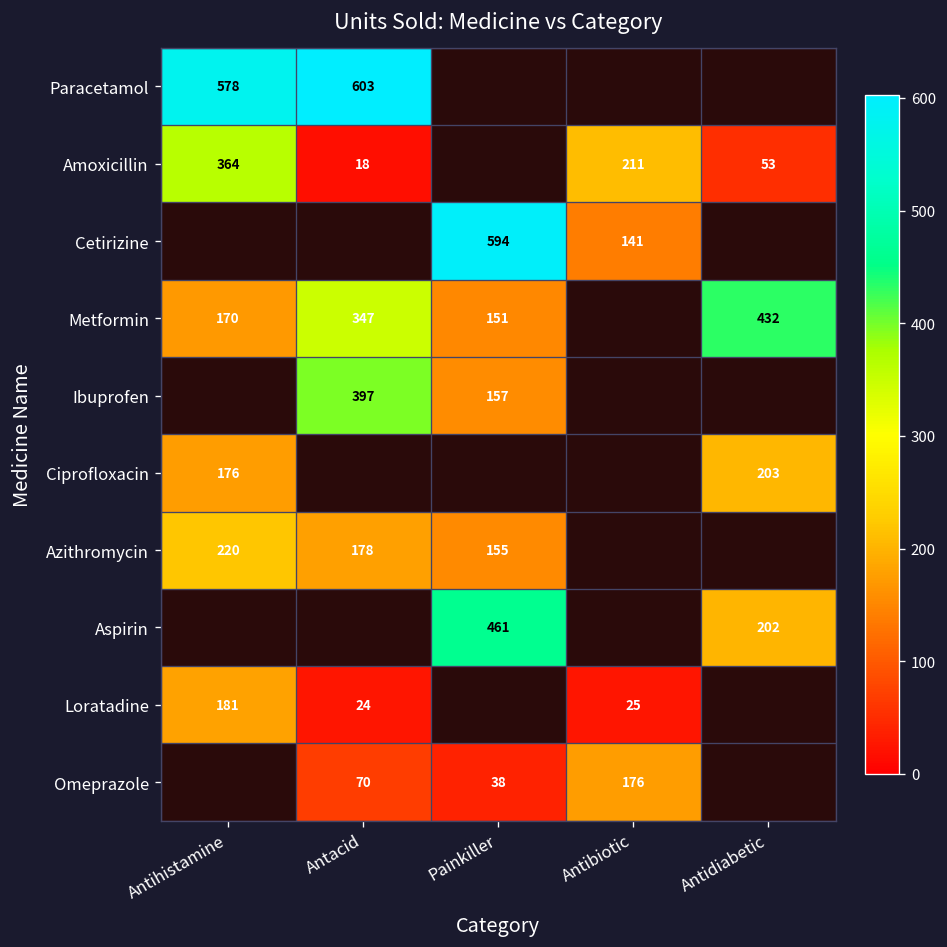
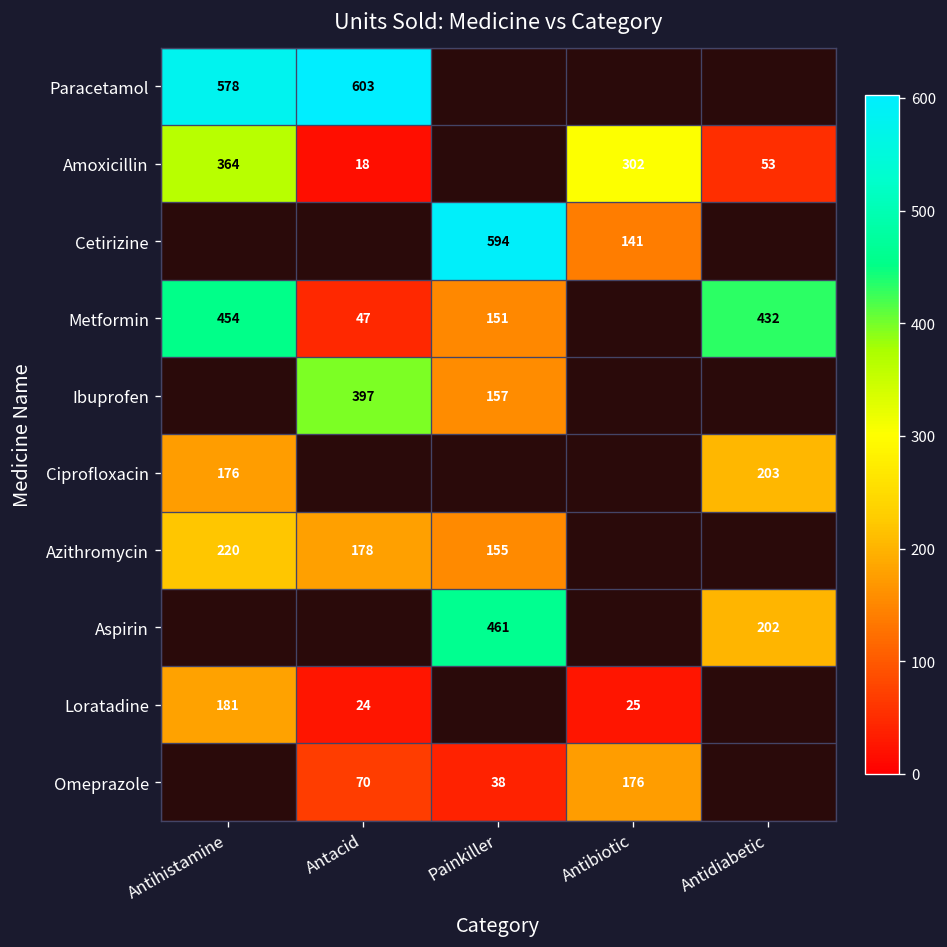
  {
    "Paracetamol": {
      "Antihistamine": 578,
      "Antacid": 603
    },
    "Amoxicillin": {
      "Antihistamine": 364,
      "Antacid": 18,
-     "Antibiotic": 211,
+     "Antibiotic": 302,
      "Antidiabetic": 53
    },
    "Cetirizine": {
      "Painkiller": 594,
      "Antibiotic": 141
    },
    "Metformin": {
-     "Antihistamine": 170,
-     "Antacid": 347,
+     "Antihistamine": 454,
+     "Antacid": 47,
      "Painkiller": 151,
      "Antidiabetic": 432
    },
    "Ibuprofen": {
      "Antacid": 397,
      "Painkiller": 157
    },
    "Ciprofloxacin": {
      "Antihistamine": 176,
      "Antidiabetic": 203
    },
    "Azithromycin": {
      "Antihistamine": 220,
      "Antacid": 178,
      "Painkiller": 155
    },
    "Aspirin": {
      "Painkiller": 461,
      "Antidiabetic": 202
    },
    "Loratadine": {
      "Antihistamine": 181,
      "Antacid": 24,
      "Antibiotic": 25
    },
    "Omeprazole": {
      "Antacid": 70,
      "Painkiller": 38,
      "Antibiotic": 176
    }
  }
